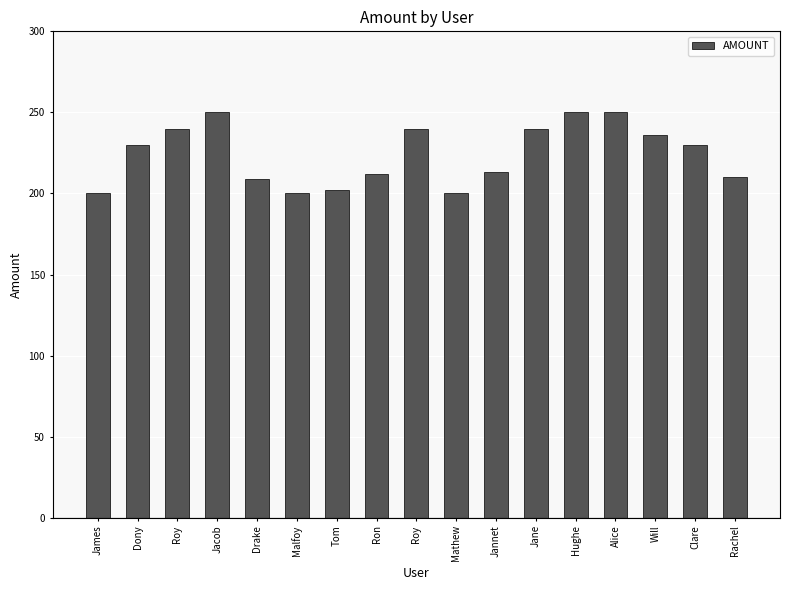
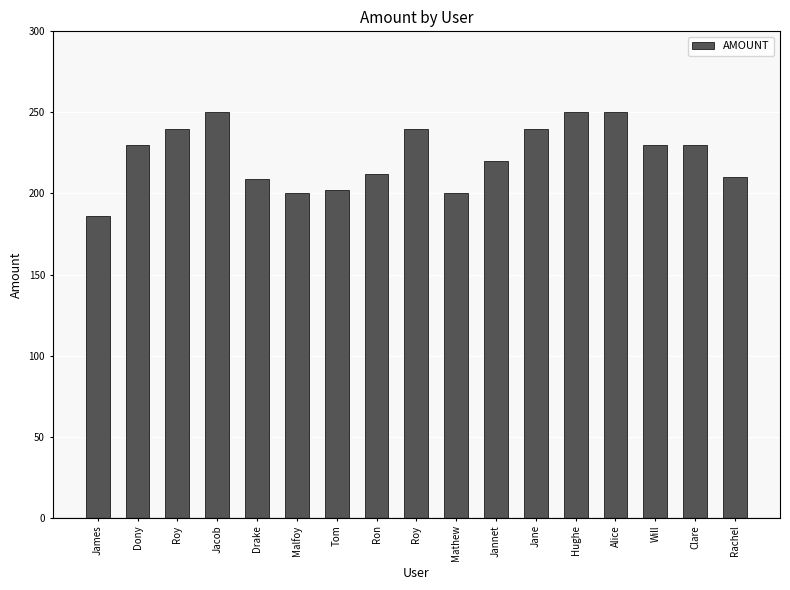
  {
-   "James": 200,
+   "James": 186,
    "Dony": 230,
    "Jacob": 250,
    "Drake": 209,
    "Malfoy": 200,
    "Tom": 202,
    "Ron": 212,
    "Mathew": 200,
-   "Jannet": 213,
+   "Jannet": 220,
    "Jane": 240,
    "Hughe": 250,
    "Alice": 250,
-   "Will": 236,
+   "Will": 230,
    "Clare": 230,
    "Rachel": 210
  }
